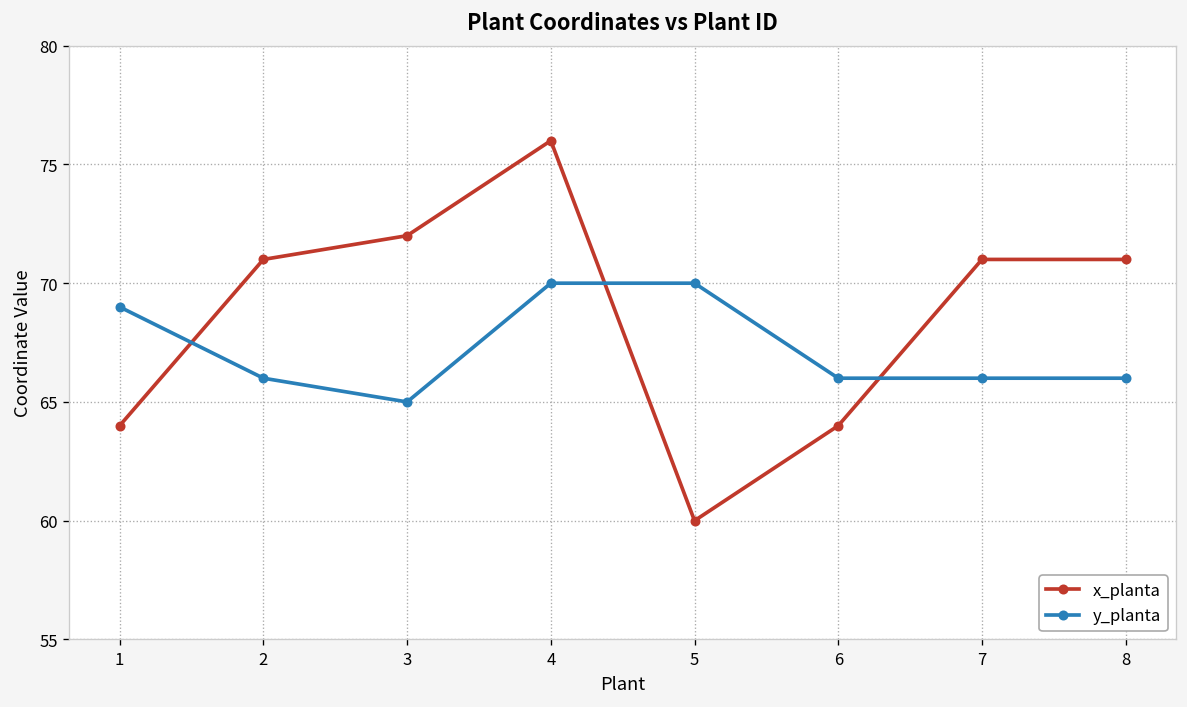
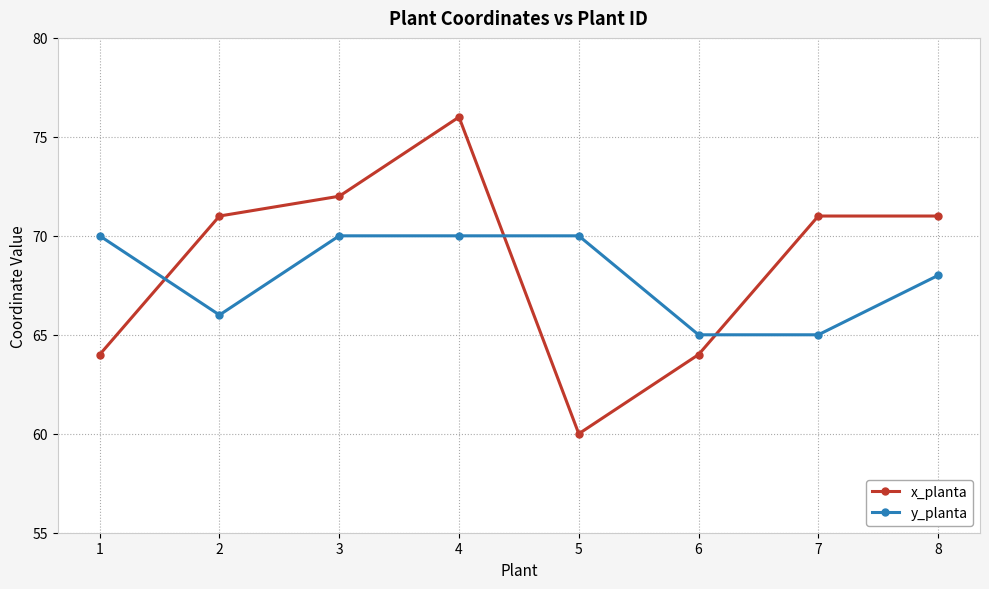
  {
    "x_planta": {
      "1": 64,
      "2": 71,
      "3": 72,
      "4": 76,
      "5": 60,
      "6": 64,
      "7": 71,
      "8": 71
    },
    "y_planta": {
-     "1": 69,
+     "1": 70,
      "2": 66,
-     "3": 65,
+     "3": 70,
      "4": 70,
      "5": 70,
-     "6": 66,
-     "7": 66,
-     "8": 66
+     "6": 65,
+     "7": 65,
+     "8": 68
    }
  }
